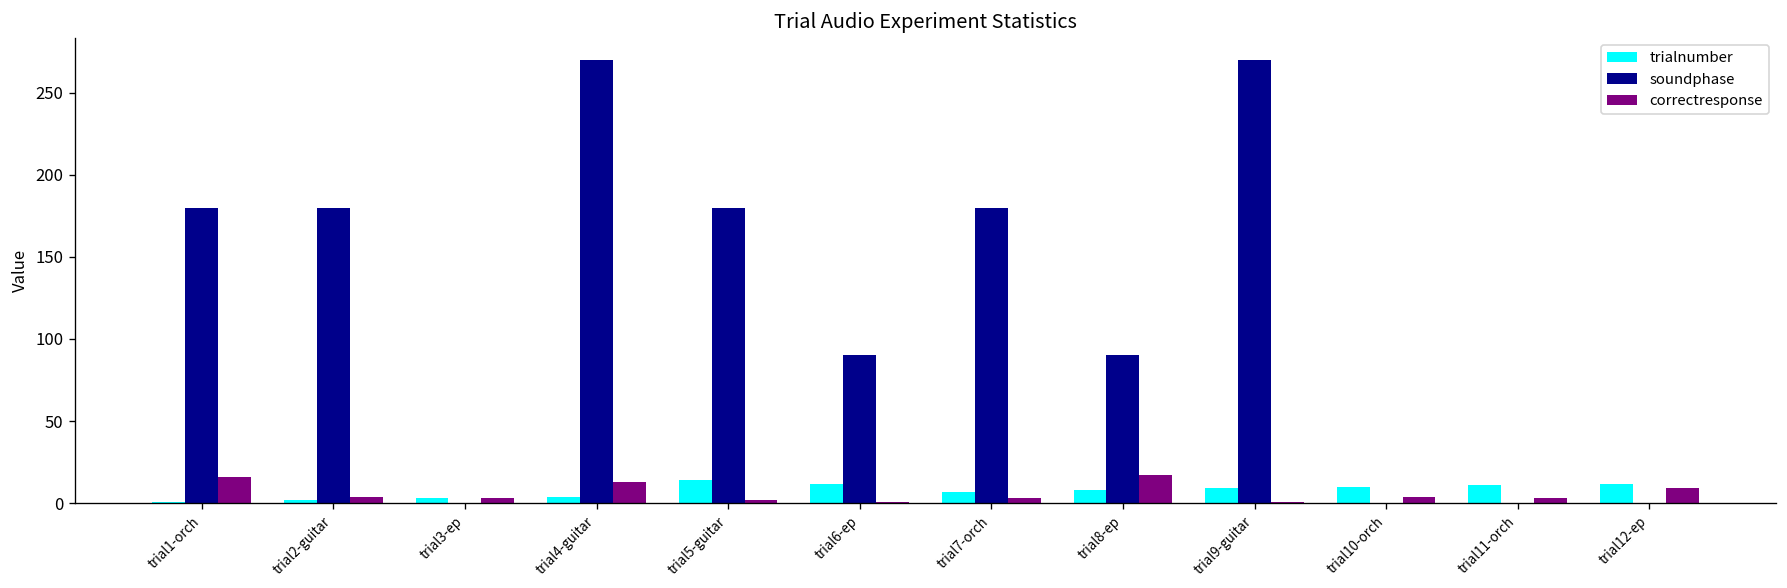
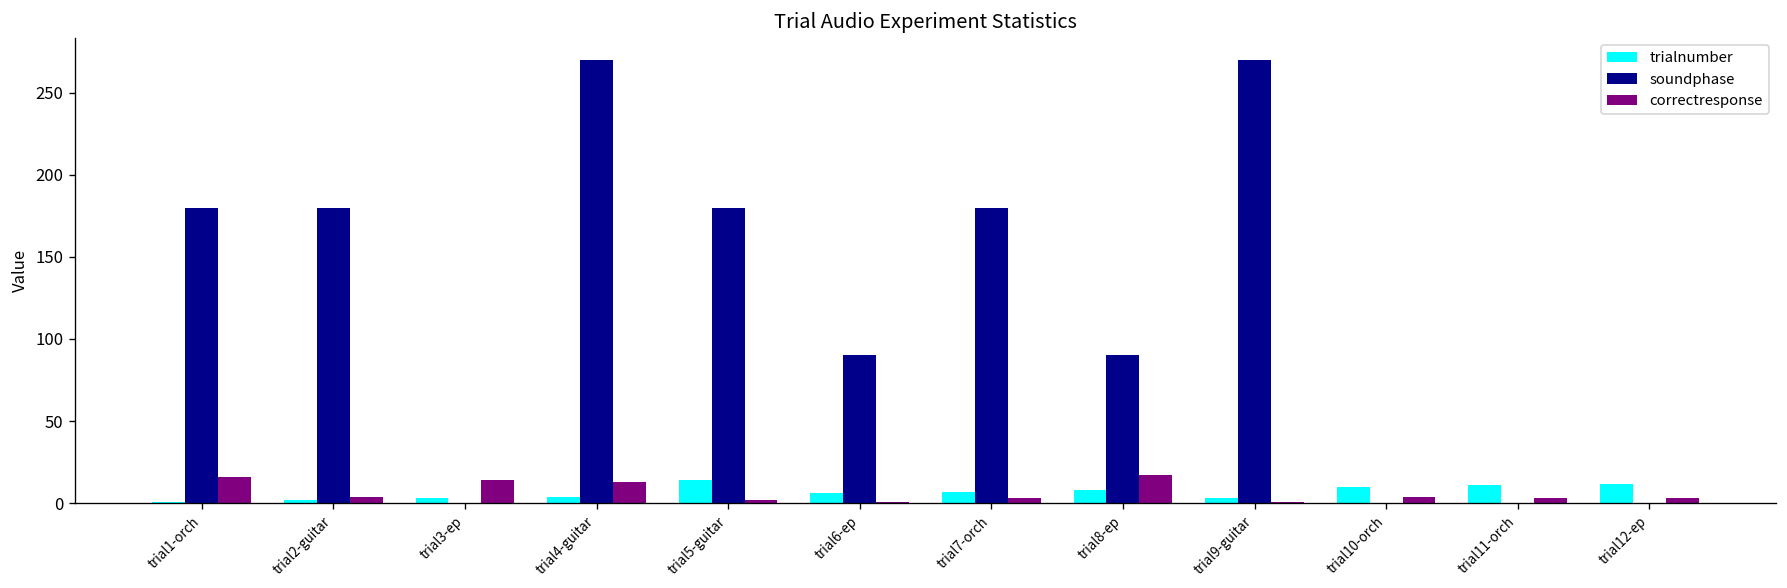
  {
    "trialnumber": {
      "trial2-guitar": 2,
      "trial3-ep": 3,
      "trial4-guitar": 4,
      "trial5-guitar": 14,
-     "trial6-ep": 12,
+     "trial6-ep": 6,
      "trial7-orch": 7,
      "trial8-ep": 8,
-     "trial9-guitar": 9,
+     "trial9-guitar": 3,
      "trial10-orch": 10,
      "trial11-orch": 11,
      "trial12-ep": 12
    },
    "soundphase": {
      "trial1-orch": 180,
      "trial2-guitar": 180,
      "trial3-ep": 0,
      "trial4-guitar": 270,
      "trial5-guitar": 180,
      "trial6-ep": 90,
      "trial7-orch": 180,
      "trial8-ep": 90,
      "trial9-guitar": 270,
      "trial10-orch": 0,
      "trial11-orch": 0,
      "trial12-ep": 0
    },
    "correctresponse": {
      "trial1-orch": 16,
      "trial2-guitar": 4,
-     "trial3-ep": 3,
+     "trial3-ep": 14,
      "trial4-guitar": 13,
      "trial5-guitar": 2,
      "trial7-orch": 3,
      "trial8-ep": 17,
      "trial10-orch": 4,
      "trial11-orch": 3,
-     "trial12-ep": 9
+     "trial12-ep": 3
    }
  }
